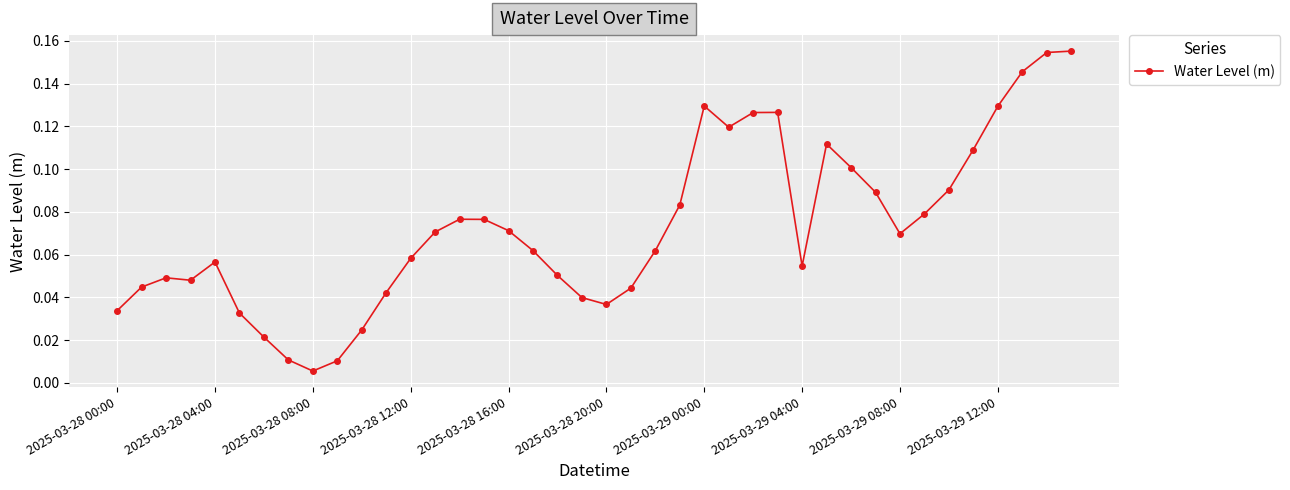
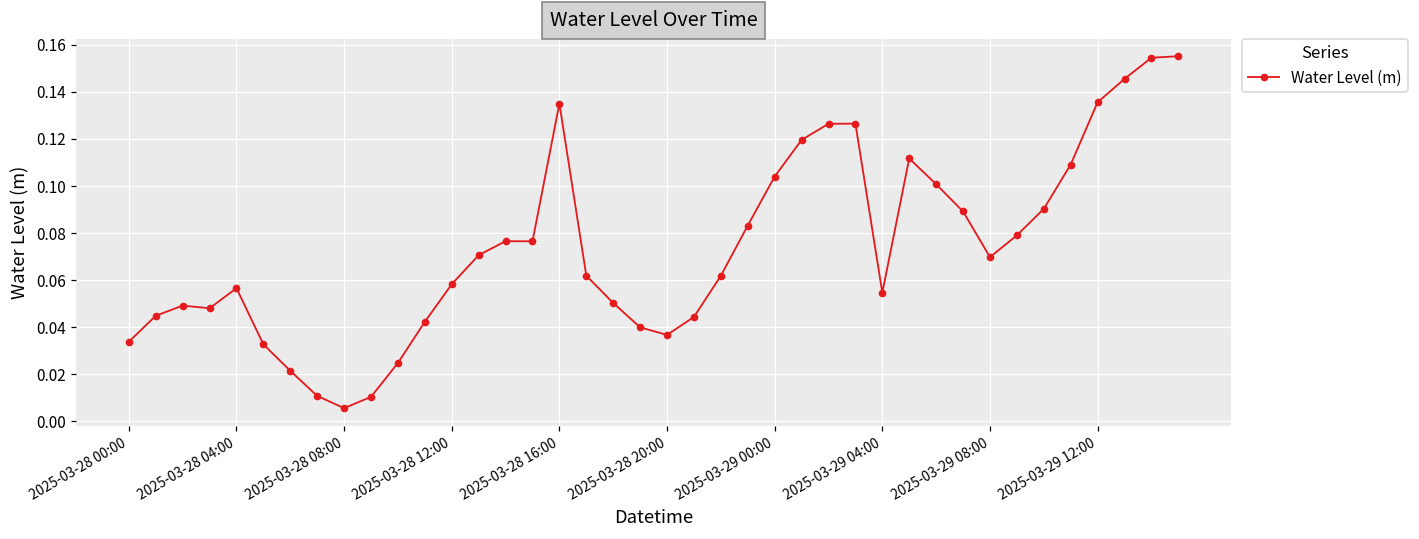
  {
    "2025-03-28 00:00": 0.034,
    "2025-03-28 04:00": 0.057,
    "2025-03-28 08:00": 0.006,
    "2025-03-28 12:00": 0.058,
-   "2025-03-28 16:00": 0.071,
+   "2025-03-28 16:00": 0.135,
    "2025-03-28 20:00": 0.037,
-   "2025-03-29 00:00": 0.130,
+   "2025-03-29 00:00": 0.104,
    "2025-03-29 04:00": 0.055,
    "2025-03-29 08:00": 0.070,
-   "2025-03-29 12:00": 0.129
+   "2025-03-29 12:00": 0.136
  }
